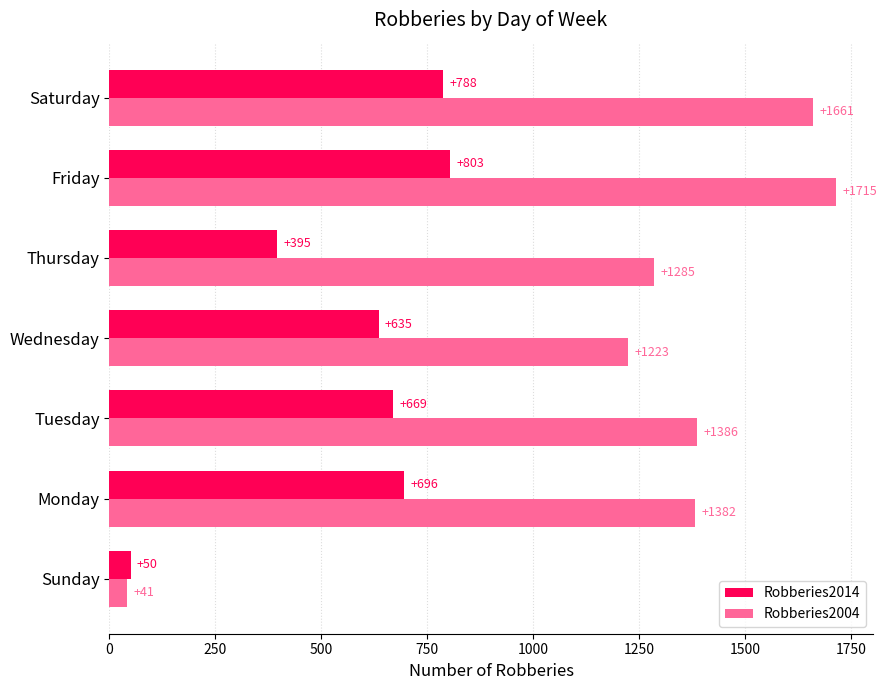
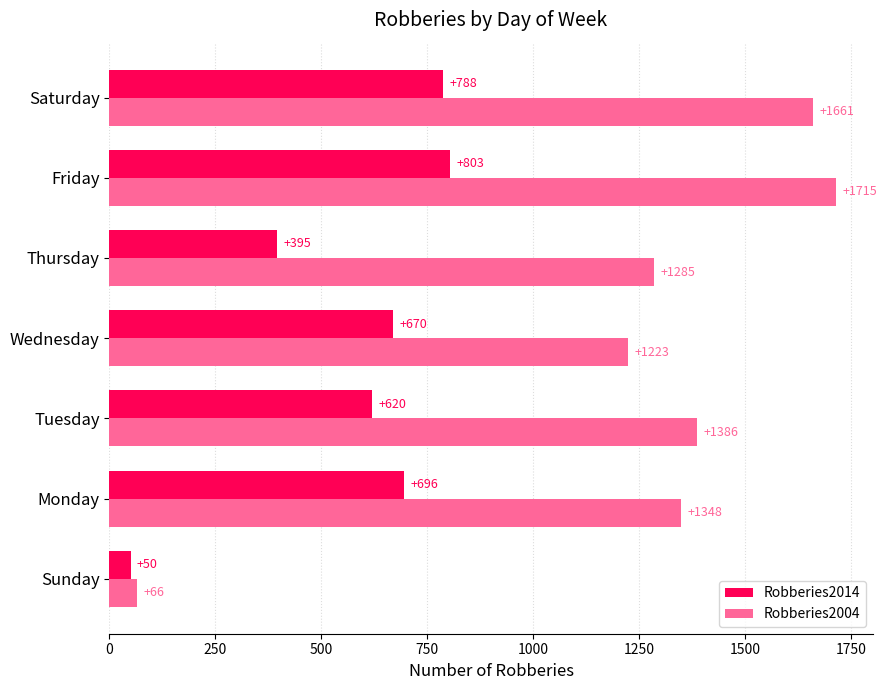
  {
    "Robberies2014": {
      "Saturday": "+788",
      "Friday": "+803",
      "Thursday": "+395",
-     "Wednesday": "+635",
-     "Tuesday": "+669",
+     "Wednesday": "+670",
+     "Tuesday": "+620",
      "Monday": "+696",
      "Sunday": "+50"
    },
    "Robberies2004": {
      "Saturday": "+1661",
      "Friday": "+1715",
      "Thursday": "+1285",
      "Wednesday": "+1223",
      "Tuesday": "+1386",
-     "Monday": "+1382",
-     "Sunday": "+41"
+     "Monday": "+1348",
+     "Sunday": "+66"
    }
  }
